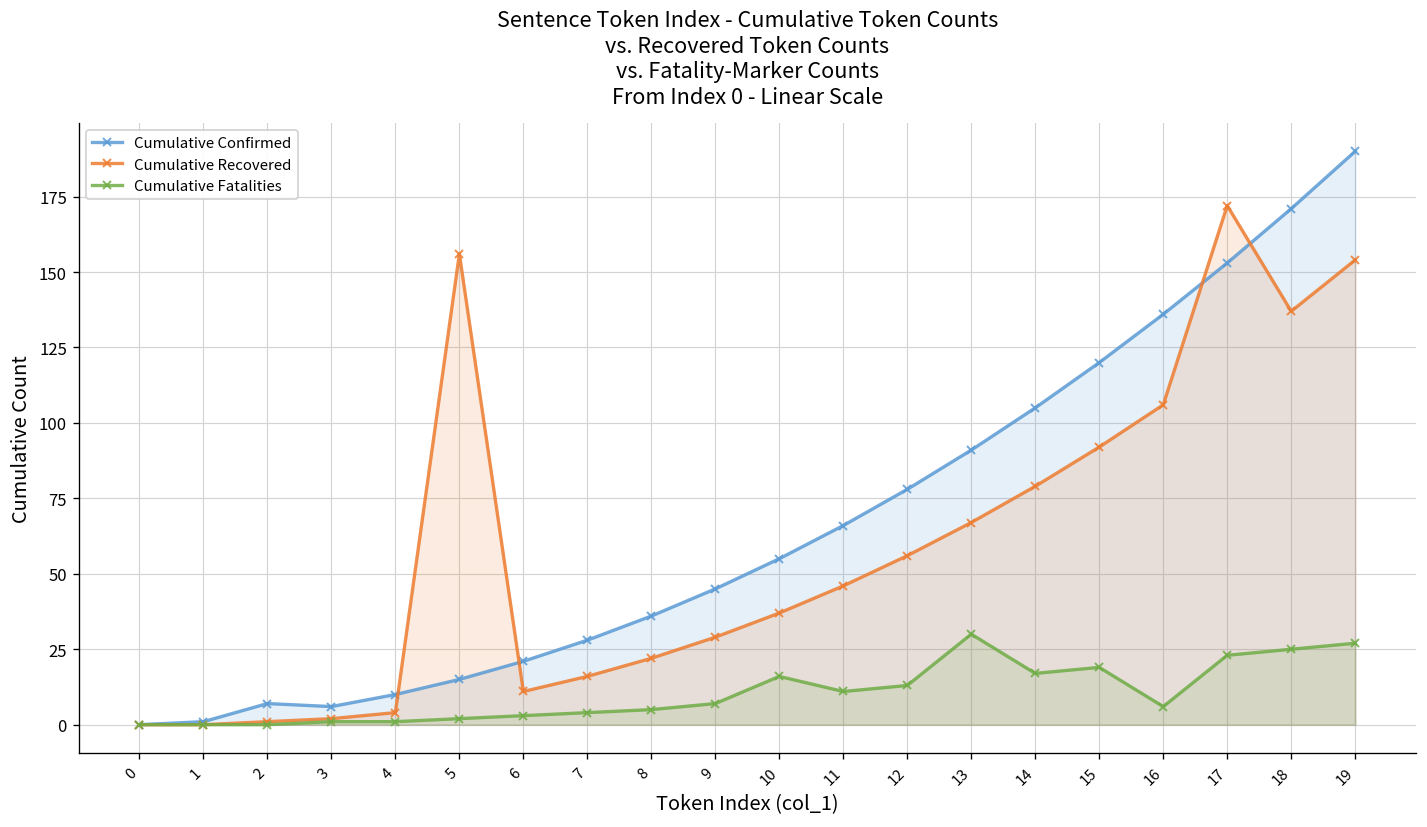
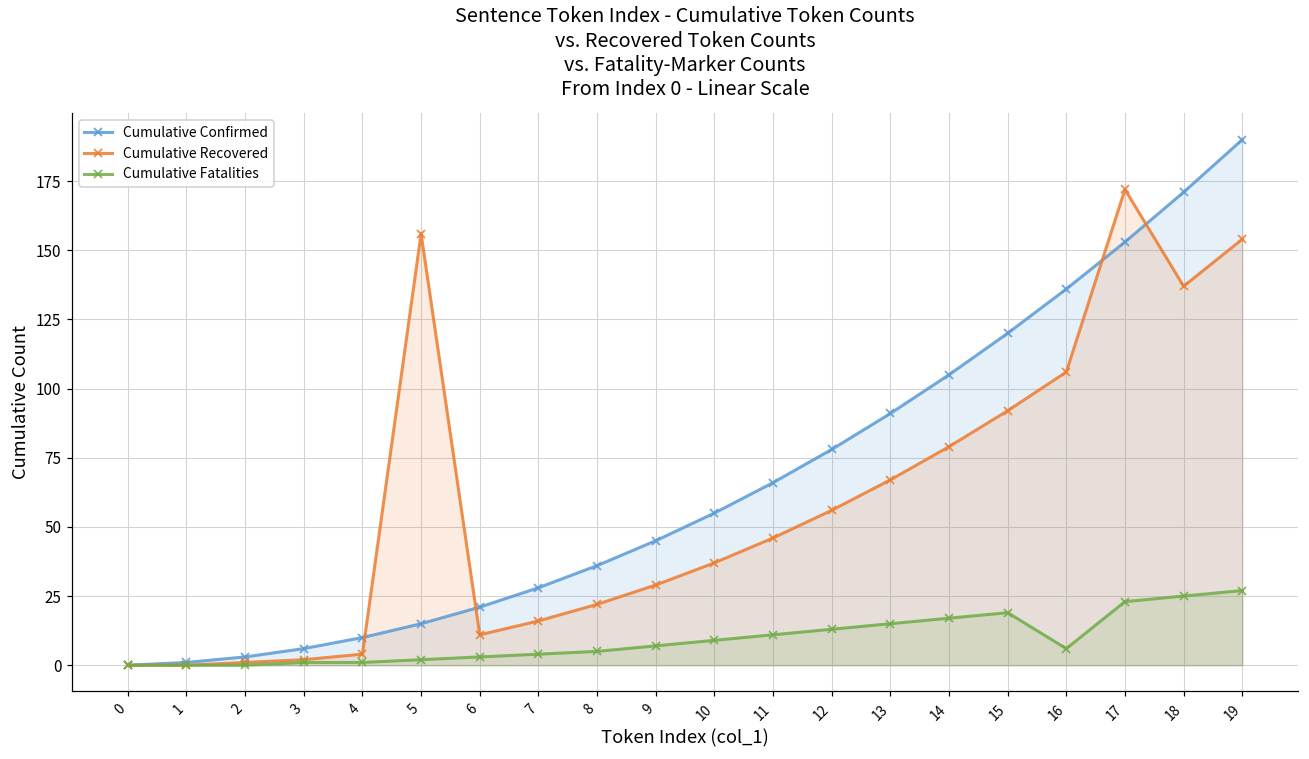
  {
    "Cumulative Confirmed": {
-     "2": 7,
+     "2": 3,
      "3": 6,
      "4": 10,
      "5": 15,
      "6": 21,
      "7": 28,
      "8": 36,
      "9": 45,
      "10": 55,
      "11": 66,
      "12": 78,
      "13": 91,
      "14": 105,
      "15": 120,
      "16": 136,
      "17": 153,
      "18": 171,
      "19": 190
    },
    "Cumulative Recovered": {
      "4": 4,
      "5": 156,
      "6": 11,
      "7": 16,
      "8": 22,
      "9": 29,
      "10": 37,
      "11": 46,
      "12": 56,
      "13": 67,
      "14": 79,
      "15": 92,
      "16": 106,
      "17": 172,
      "18": 137,
      "19": 154
    },
    "Cumulative Fatalities": {
      "4": 1,
      "5": 2,
      "6": 3,
      "7": 4,
      "8": 5,
      "9": 7,
-     "10": 16,
+     "10": 9,
      "11": 11,
      "12": 13,
-     "13": 30,
+     "13": 15,
      "14": 17,
      "15": 19,
      "16": 6,
      "17": 23,
      "18": 25,
      "19": 27
    }
  }
